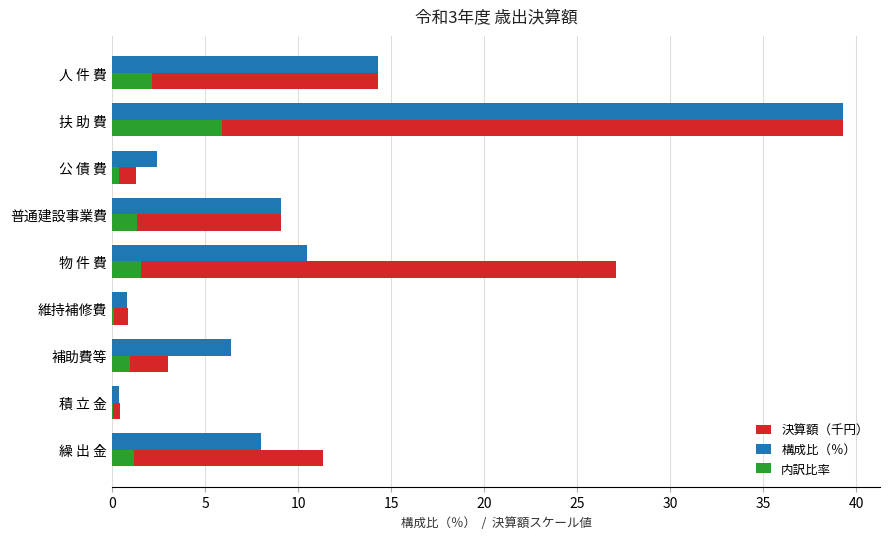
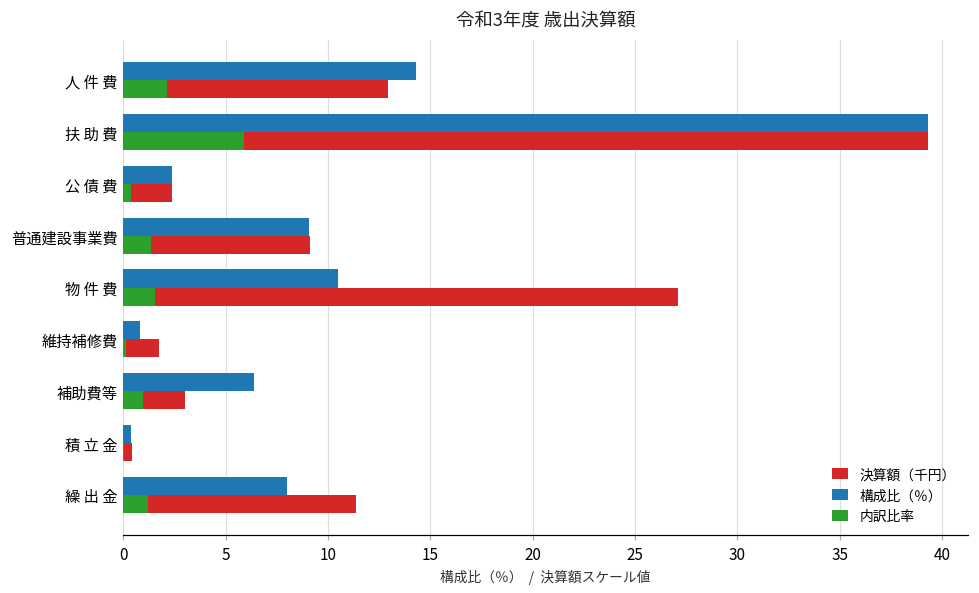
  {
    "決算額（千円）": {
-     "人 件 費": 14.3,
+     "人 件 費": 13.0,
      "扶 助 費": 39.3,
-     "公 債 費": 1.3,
+     "公 債 費": 2.4,
      "普通建設事業費": 9.1,
      "物 件 費": 27.1,
-     "維持補修費": 0.8,
+     "維持補修費": 1.7,
      "補助費等": 3.0,
      "積 立 金": 0.4,
      "繰 出 金": 11.4
    },
    "構成比（％）": {
      "人 件 費": 14.3,
      "扶 助 費": 39.3,
      "公 債 費": 2.4,
      "普通建設事業費": 9.1,
      "物 件 費": 10.5,
      "維持補修費": 0.8,
      "補助費等": 6.4,
      "積 立 金": 0.4,
      "繰 出 金": 8.0
    }
  }
